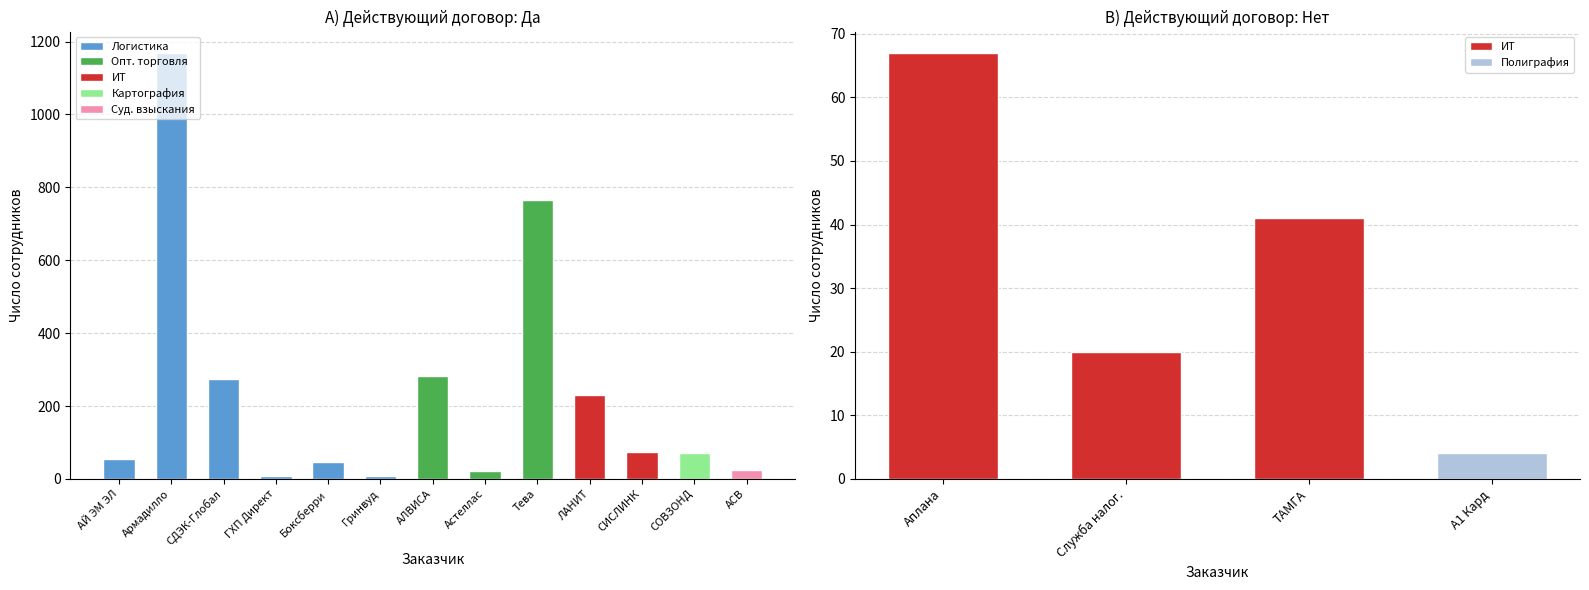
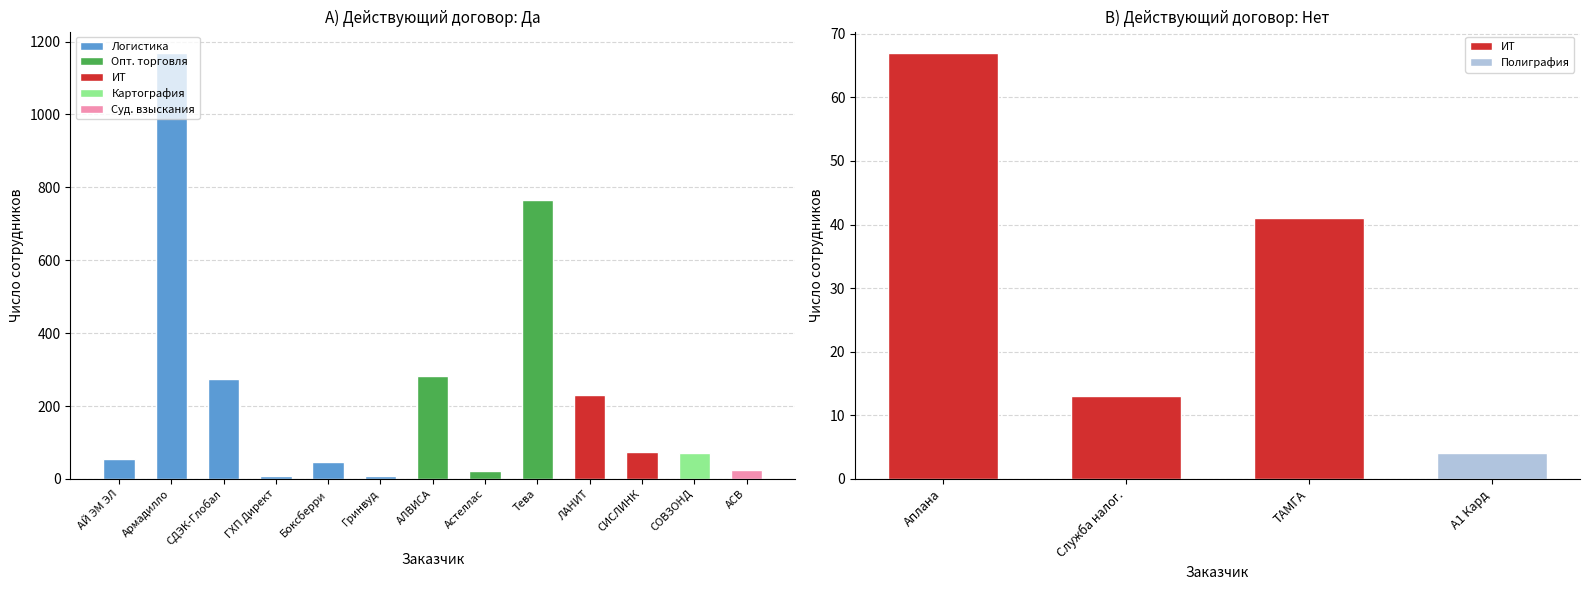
  {
    "A) Действующий договор: Да": {
      "Картография": {
        "СОВЗОНД": 70
      },
      "Суд. взыскания": {
        "АСВ": 30
      }
    },
    "B) Действующий договор: Нет": {
      "Аплана": 67,
-     "Служба налог.": 20,
+     "Служба налог.": 13,
      "ТАМГА": 41,
      "А1 Кард": 4
    }
  }
